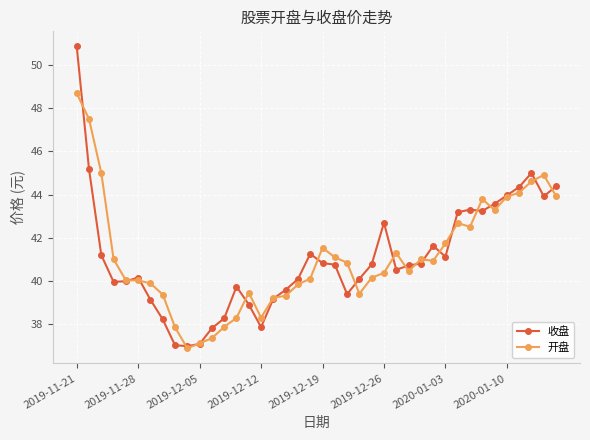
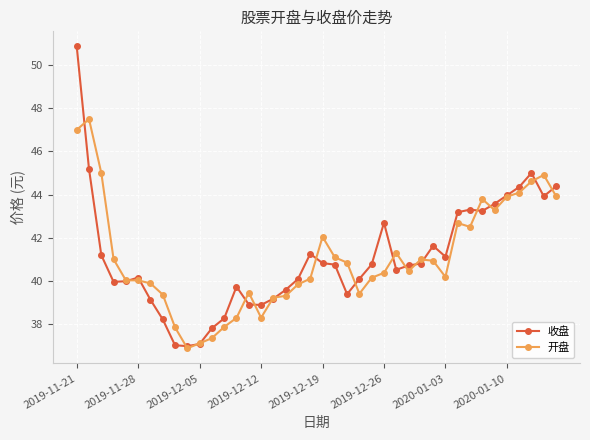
  {
    "收盘": {
      "2019-11-21": 50.9,
      "2019-11-28": 40.2,
-     "2019-12-12": 37.9,
+     "2019-12-12": 38.9,
      "2019-12-19": 40.8,
      "2019-12-26": 42.7,
      "2020-01-03": 41.1
    },
    "开盘": {
-     "2019-11-21": 48.7,
+     "2019-11-21": 47.0,
      "2019-11-28": 40.0,
      "2019-12-12": 38.3,
-     "2019-12-19": 41.5,
+     "2019-12-19": 42.0,
      "2019-12-26": 40.4,
-     "2020-01-03": 41.7
+     "2020-01-03": 40.2
    }
  }
